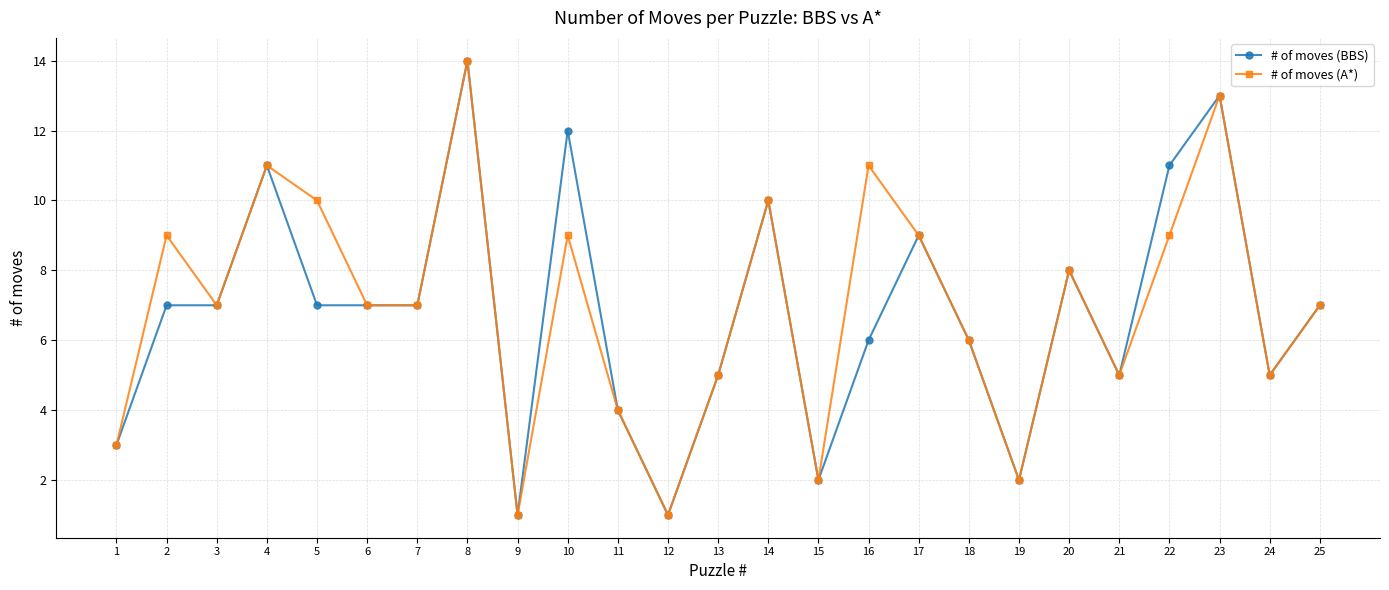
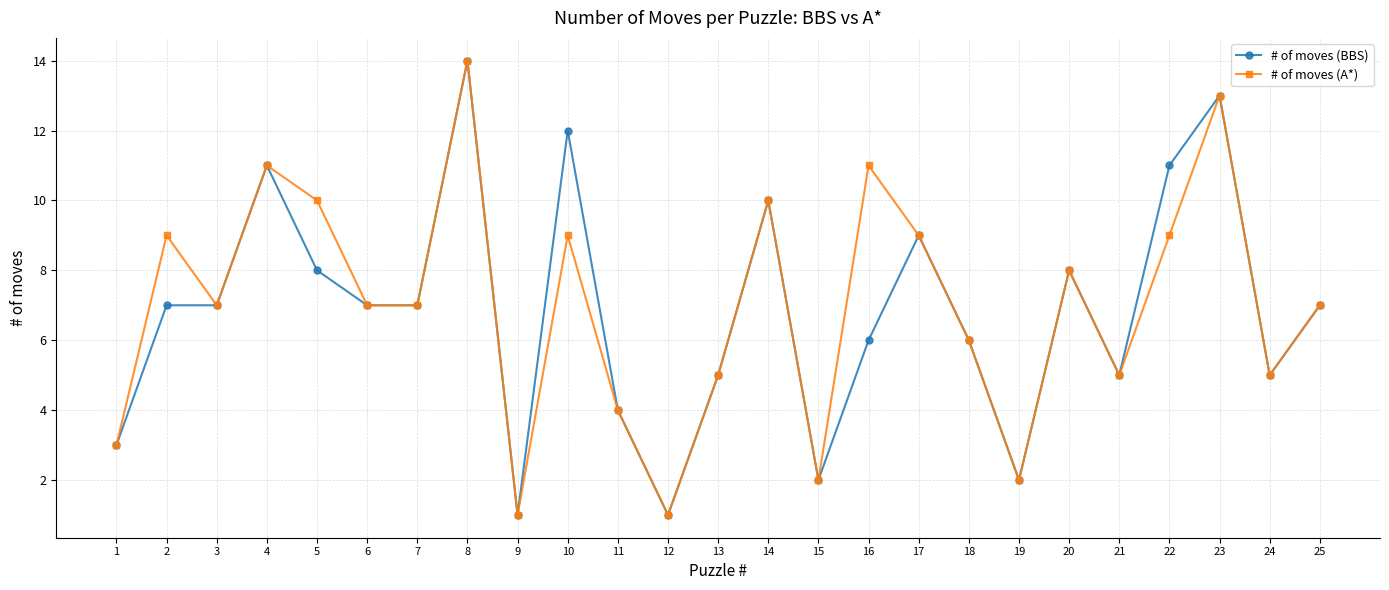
  {
    "# of moves (BBS)": {
      "2": 7,
-     "5": 7,
+     "5": 8,
      "10": 12,
      "16": 6,
      "22": 11
    },
    "# of moves (A*)": {
      "2": 9,
      "5": 10,
      "10": 9,
      "16": 11,
      "22": 9
    }
  }
